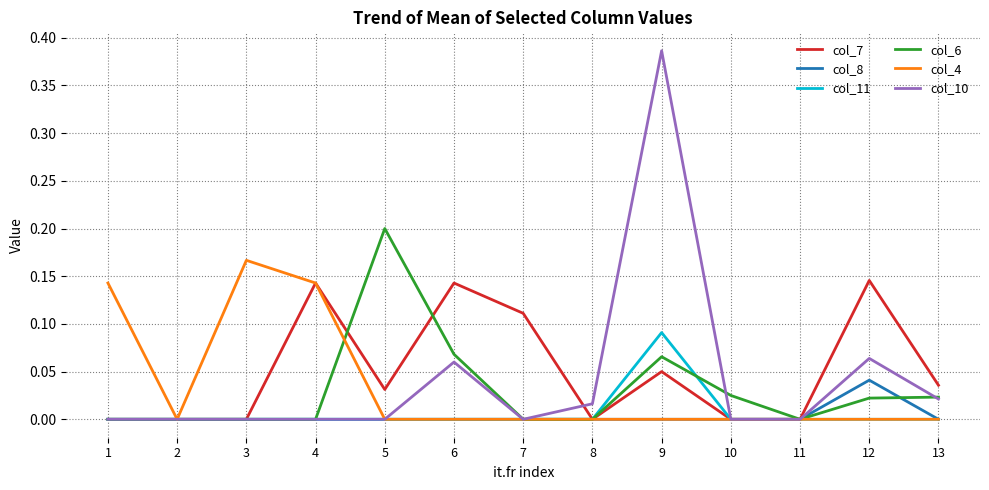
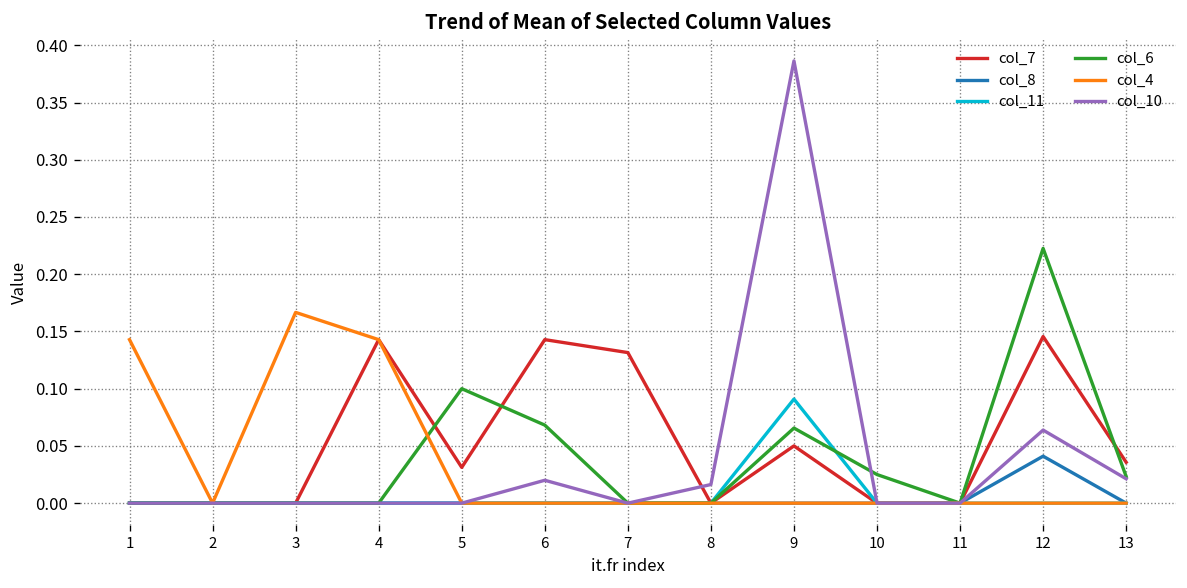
  {
    "col_7": {
      "5": 0.03,
      "6": 0.14,
-     "7": 0.11,
+     "7": 0.13,
      "9": 0.05,
      "12": 0.15,
      "13": 0.04
    },
    "col_8": {
      "12": 0.04
    },
    "col_11": {
      "9": 0.09
    },
    "col_6": {
-     "5": 0.2,
+     "5": 0.1,
      "6": 0.07,
      "9": 0.07,
      "10": 0.03,
-     "12": 0.02
+     "12": 0.22
    },
    "col_4": {
      "1": 0.14,
      "3": 0.17
    },
    "col_10": {
-     "6": 0.06,
+     "6": 0.02,
      "8": 0.02,
      "9": 0.39,
      "12": 0.06
    }
  }
